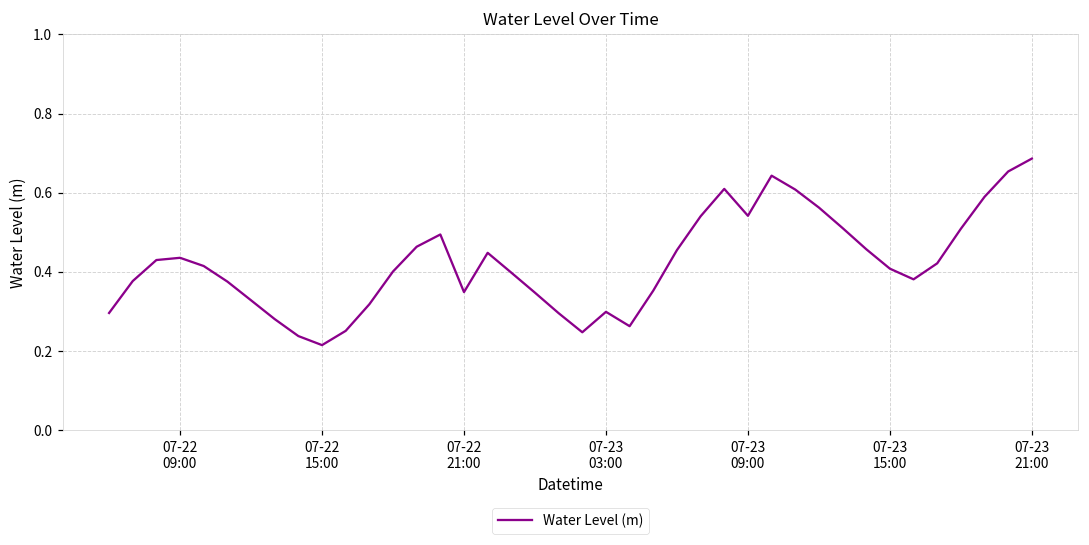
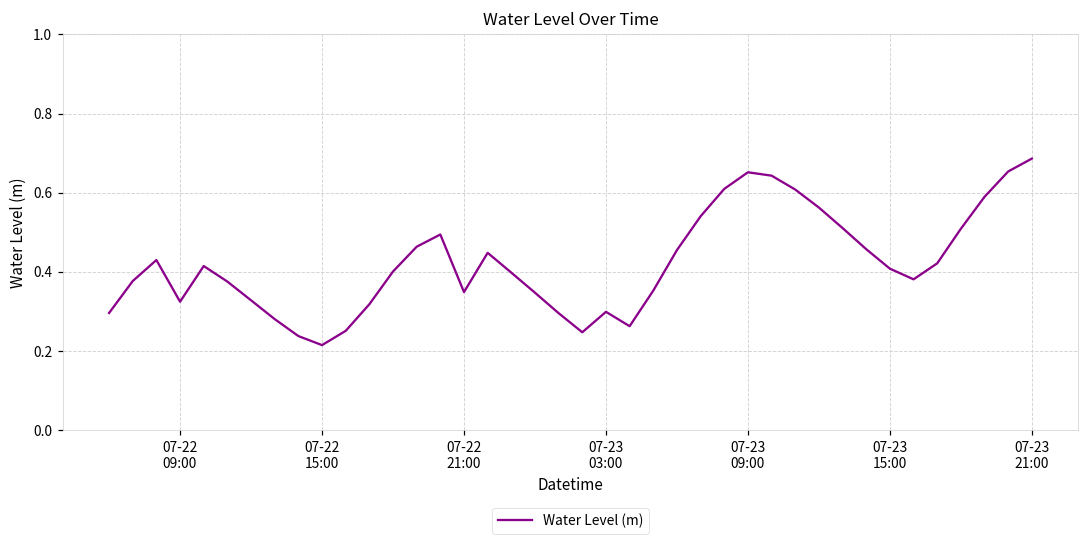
  {
-   "07-22 09:00": 0.44,
+   "07-22 09:00": 0.32,
    "07-22 15:00": 0.21,
    "07-22 21:00": 0.35,
    "07-23 03:00": 0.30,
-   "07-23 09:00": 0.54,
+   "07-23 09:00": 0.65,
    "07-23 15:00": 0.41,
    "07-23 21:00": 0.69
  }
